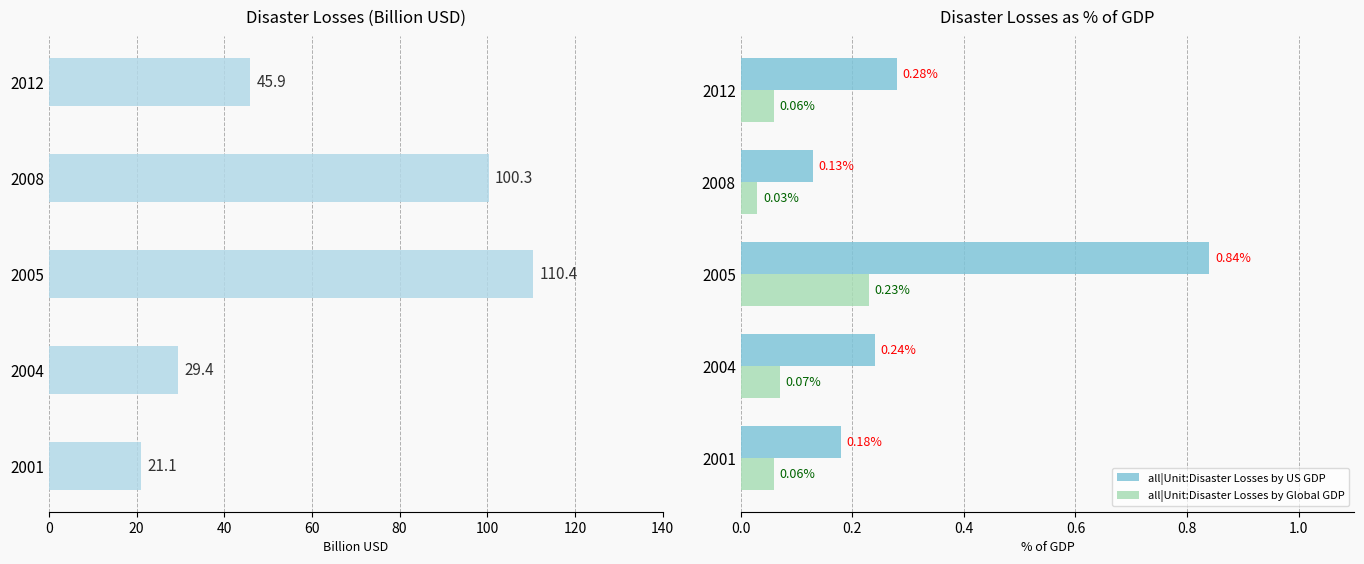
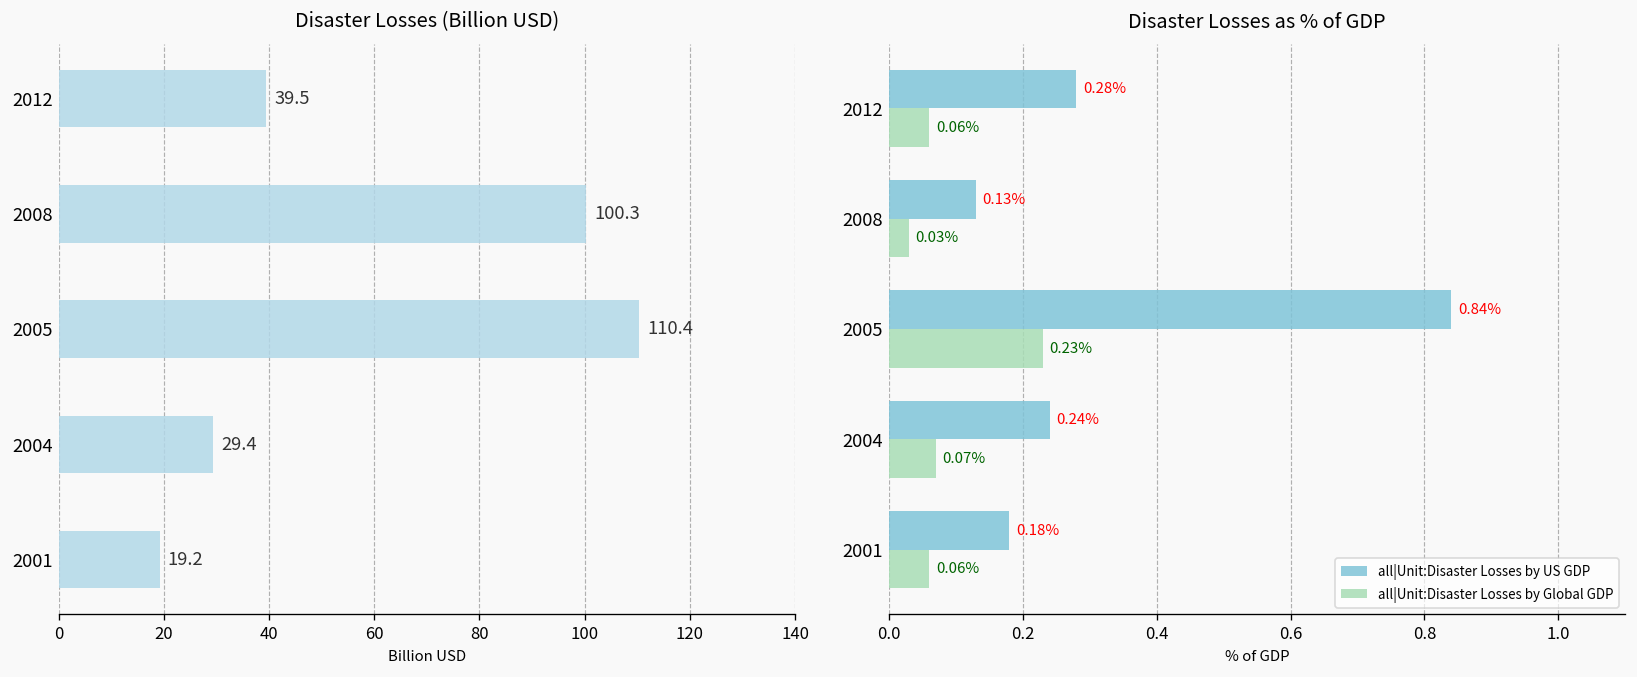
  {
    "Disaster Losses (Billion USD)": {
-     "2012": 45.9,
+     "2012": 39.5,
      "2008": 100.3,
      "2005": 110.4,
      "2004": 29.4,
-     "2001": 21.1
+     "2001": 19.2
    }
  }
